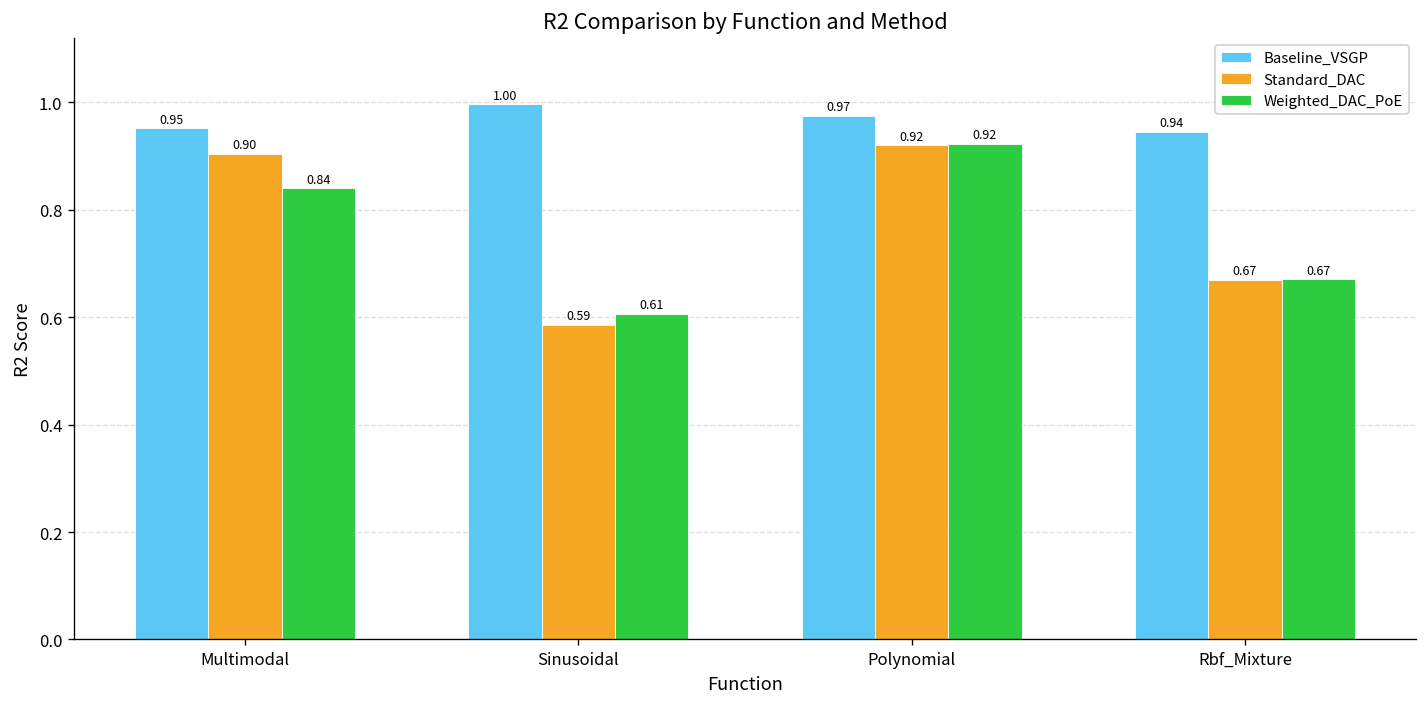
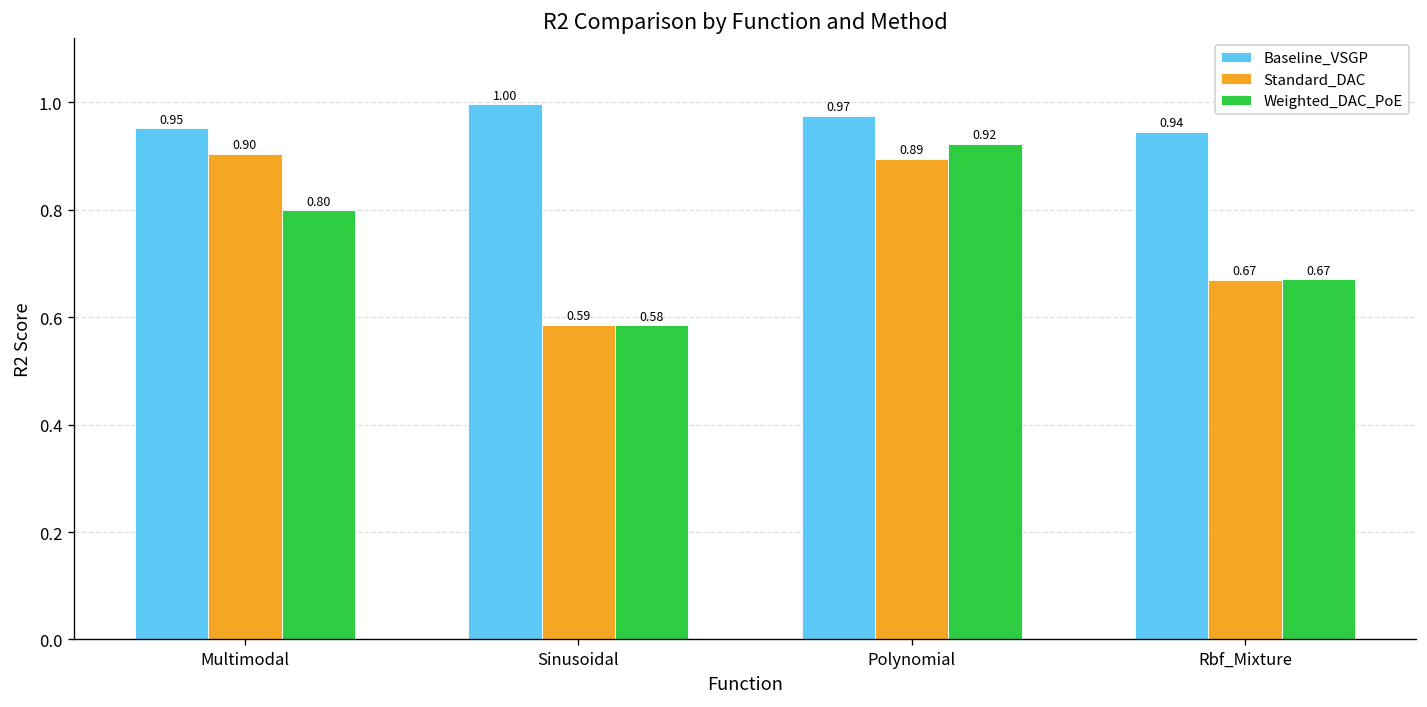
  {
    "Baseline_VSGP": {
      "Multimodal": 0.95,
      "Sinusoidal": 1.00,
      "Polynomial": 0.97,
      "Rbf_Mixture": 0.94
    },
    "Standard_DAC": {
      "Multimodal": 0.90,
      "Sinusoidal": 0.59,
-     "Polynomial": 0.92,
+     "Polynomial": 0.89,
      "Rbf_Mixture": 0.67
    },
    "Weighted_DAC_PoE": {
-     "Multimodal": 0.84,
-     "Sinusoidal": 0.61,
+     "Multimodal": 0.80,
+     "Sinusoidal": 0.58,
      "Polynomial": 0.92,
      "Rbf_Mixture": 0.67
    }
  }
